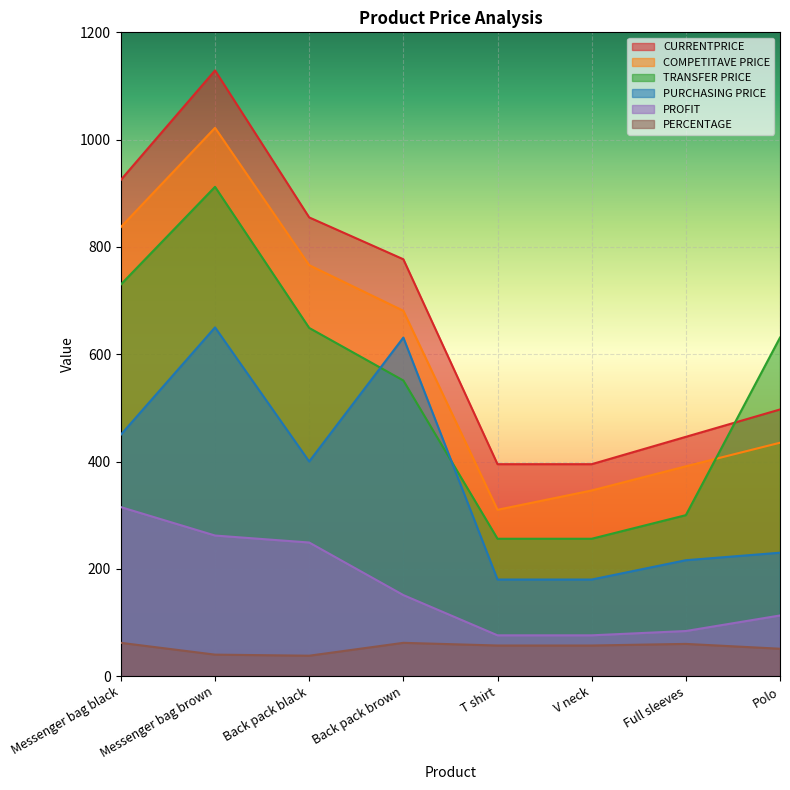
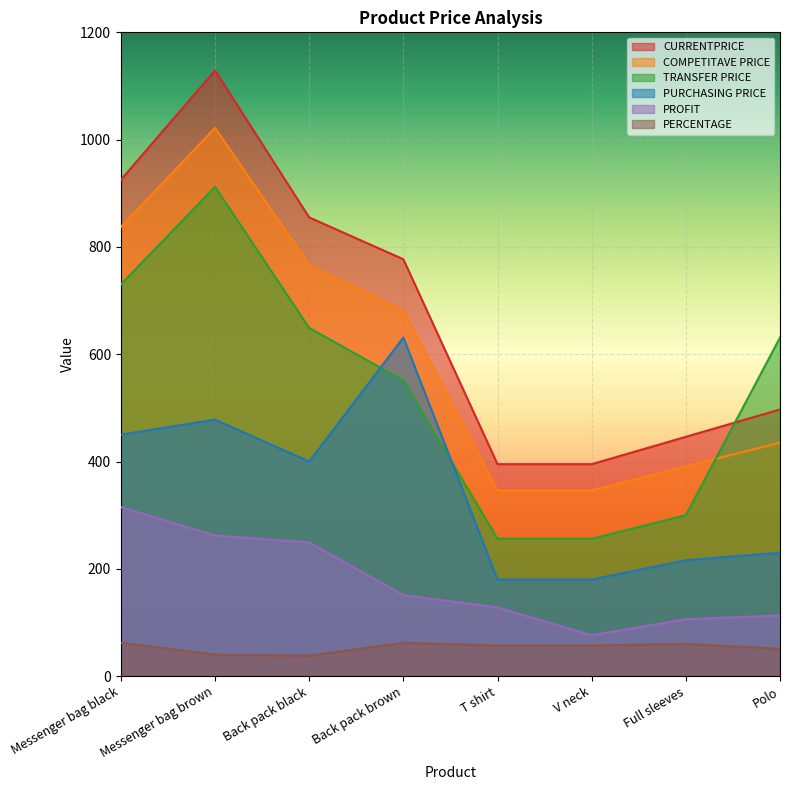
  {
    "CURRENTPRICE": {
      "Messenger bag black": 930,
      "Messenger bag brown": 1130,
      "Back pack black": 860,
      "Back pack brown": 780,
      "T shirt": 400,
      "V neck": 400,
      "Full sleeves": 450,
      "Polo": 500
    },
    "COMPETITAVE PRICE": {
      "Messenger bag black": 840,
      "Messenger bag brown": 1020,
      "Back pack black": 770,
      "Back pack brown": 680,
-     "T shirt": 310,
+     "T shirt": 350,
      "V neck": 350,
      "Full sleeves": 390,
      "Polo": 440
    },
    "TRANSFER PRICE": {
      "Messenger bag black": 730,
      "Messenger bag brown": 910,
      "Back pack black": 650,
      "Back pack brown": 550,
      "T shirt": 260,
      "V neck": 260,
      "Full sleeves": 300,
      "Polo": 630
    },
    "PURCHASING PRICE": {
      "Messenger bag black": 450,
-     "Messenger bag brown": 650,
+     "Messenger bag brown": 480,
      "Back pack black": 400,
      "Back pack brown": 630,
      "T shirt": 180,
      "V neck": 180,
      "Full sleeves": 220,
      "Polo": 230
    },
    "PROFIT": {
      "Messenger bag black": 320,
      "Messenger bag brown": 260,
      "Back pack black": 250,
      "Back pack brown": 150,
-     "T shirt": 80,
+     "T shirt": 130,
      "V neck": 80,
-     "Full sleeves": 80,
+     "Full sleeves": 110,
      "Polo": 110
    },
    "PERCENTAGE": {
      "Messenger bag black": 60,
      "Messenger bag brown": 40,
      "Back pack black": 40,
      "Back pack brown": 60,
      "T shirt": 60,
      "V neck": 60,
      "Full sleeves": 60,
      "Polo": 50
    }
  }
